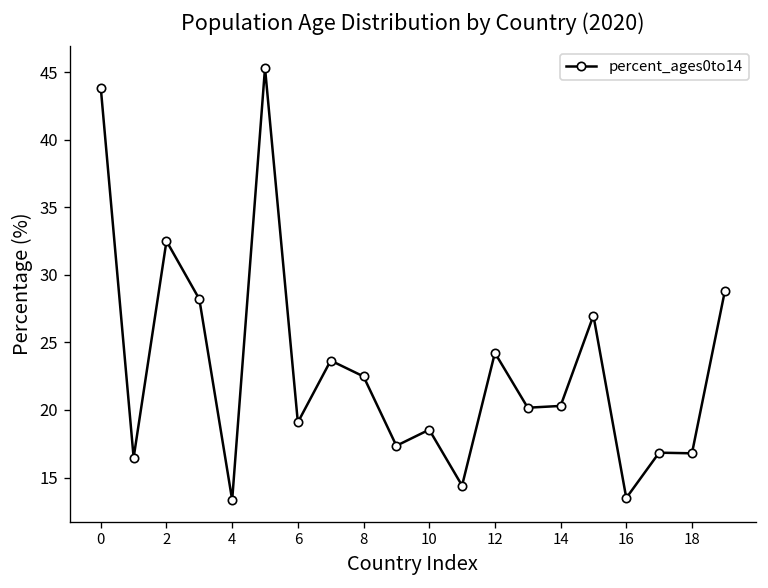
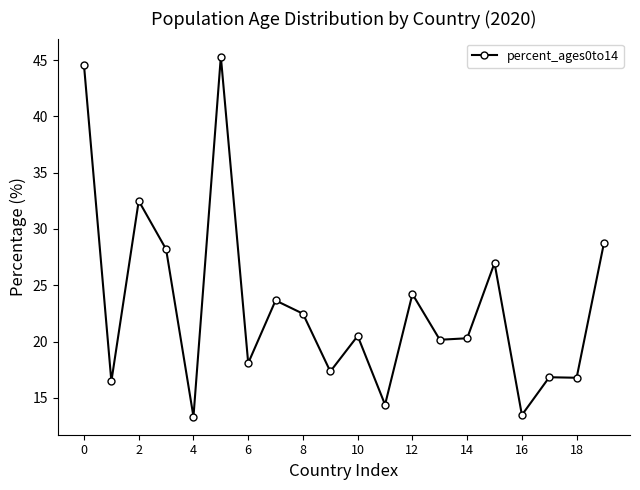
  {
-   "0": 43.8,
+   "0": 44.5,
    "2": 32.5,
    "4": 13.3,
-   "6": 19.1,
+   "6": 18.1,
    "8": 22.5,
-   "10": 18.5,
+   "10": 20.5,
    "12": 24.2,
    "14": 20.3,
    "16": 13.5,
    "18": 16.8
  }
